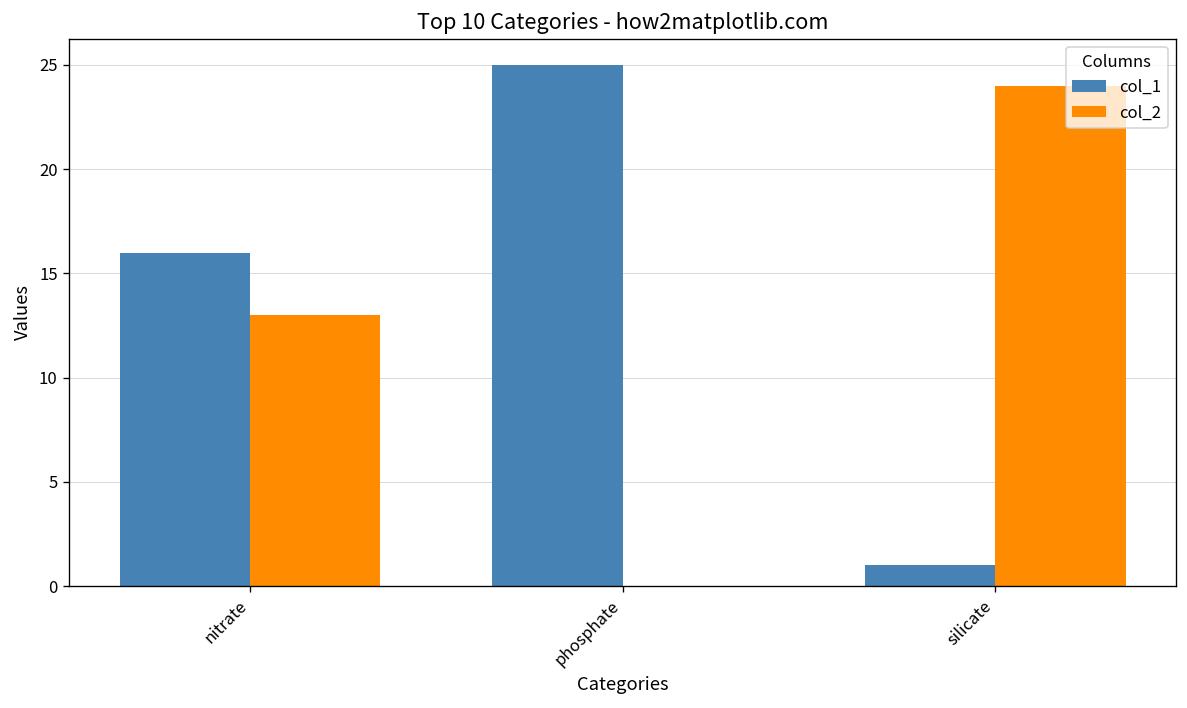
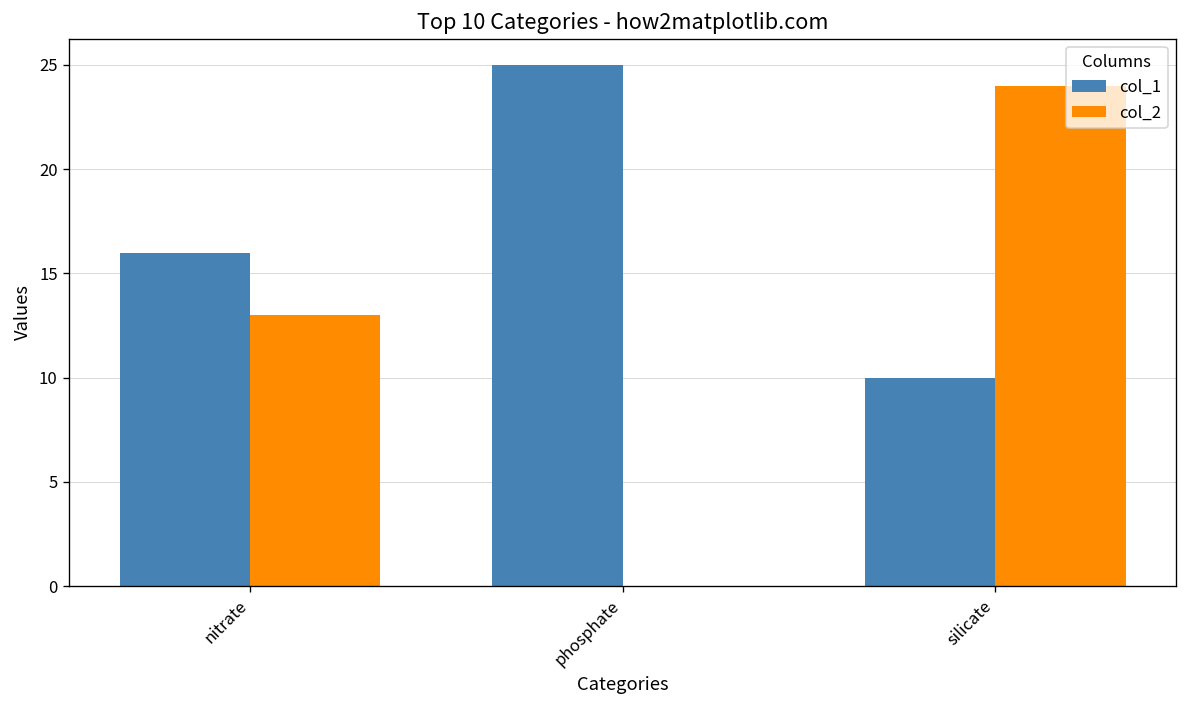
  {
    "col_1": {
      "nitrate": 16,
      "phosphate": 25,
-     "silicate": 1
+     "silicate": 10
    },
    "col_2": {
      "nitrate": 13,
      "phosphate": 0,
      "silicate": 24
    }
  }
